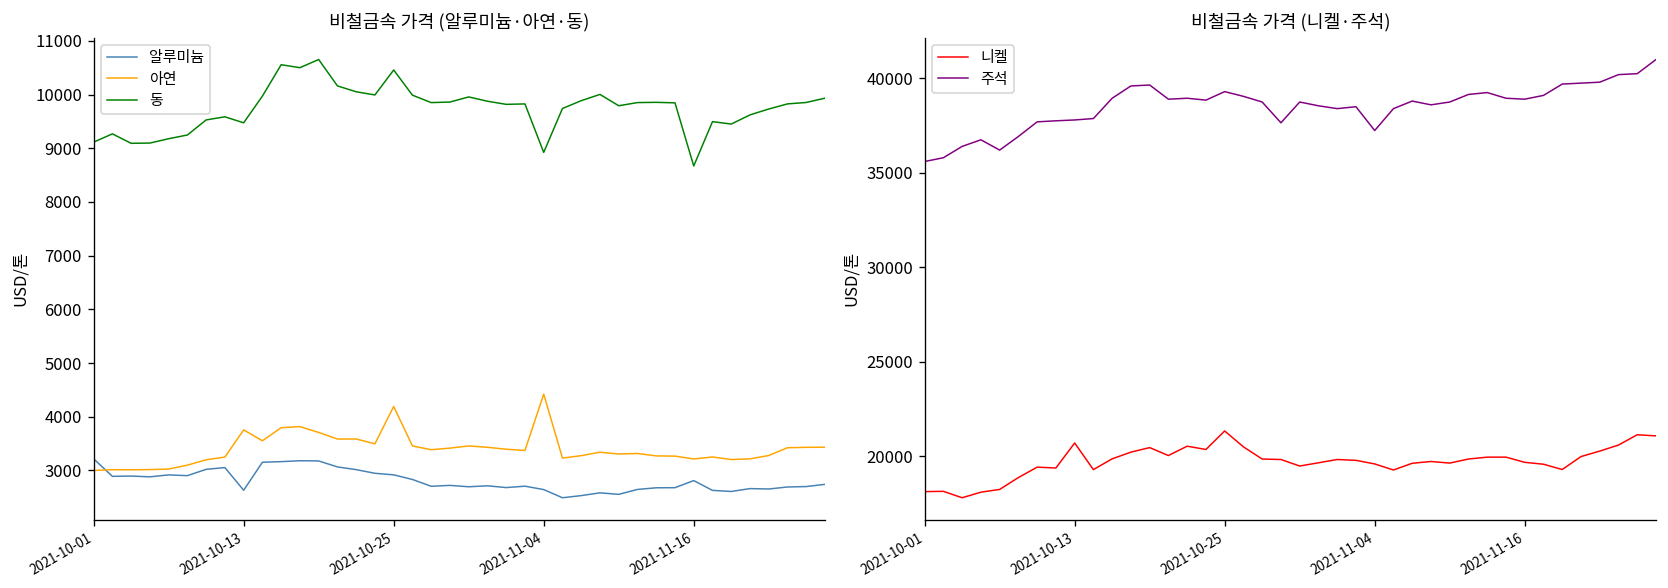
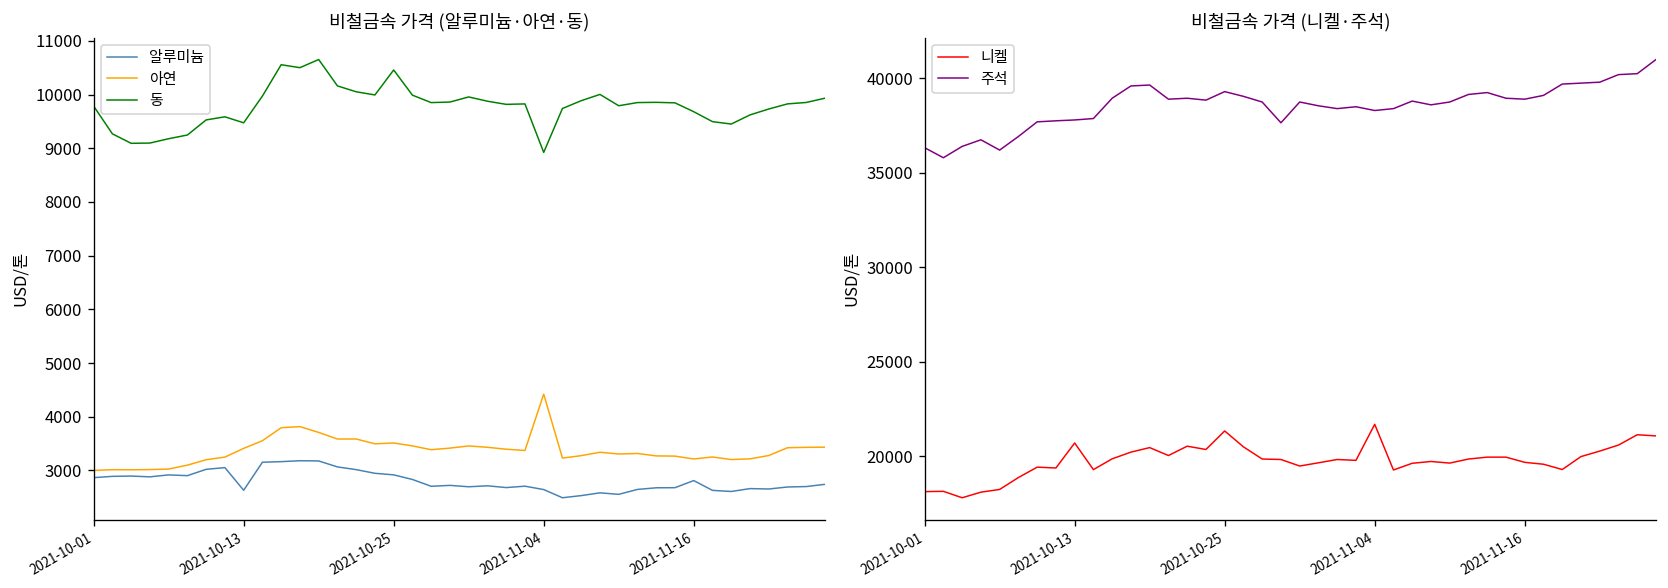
  {
    "비철금속 가격 (알루미늄·아연·동)": {
      "알루미늄": {
-       "2021-10-01": 3200,
+       "2021-10-01": 2900,
        "2021-10-13": 2600,
        "2021-10-25": 2900,
        "2021-11-04": 2600,
        "2021-11-16": 2800
      },
      "아연": {
        "2021-10-01": 3000,
-       "2021-10-13": 3800,
-       "2021-10-25": 4200,
+       "2021-10-13": 3400,
+       "2021-10-25": 3500,
        "2021-11-04": 4400,
        "2021-11-16": 3200
      },
      "동": {
-       "2021-10-01": 9100,
+       "2021-10-01": 9800,
        "2021-10-13": 9500,
        "2021-10-25": 10500,
        "2021-11-04": 8900,
-       "2021-11-16": 8700
+       "2021-11-16": 9700
      }
    },
    "비철금속 가격 (니켈·주석)": {
      "니켈": {
        "2021-10-01": 18100,
        "2021-10-13": 20700,
        "2021-10-25": 21300,
-       "2021-11-04": 19600,
+       "2021-11-04": 21700,
        "2021-11-16": 19700
      },
      "주석": {
-       "2021-10-01": 35600,
+       "2021-10-01": 36300,
        "2021-10-13": 37800,
        "2021-10-25": 39300,
-       "2021-11-04": 37200,
+       "2021-11-04": 38300,
        "2021-11-16": 38900
      }
    }
  }
